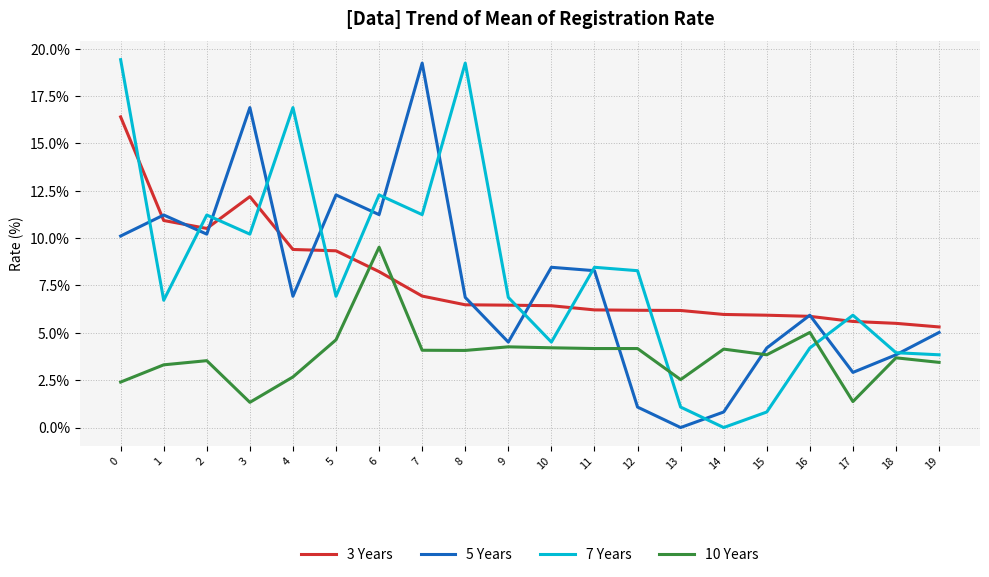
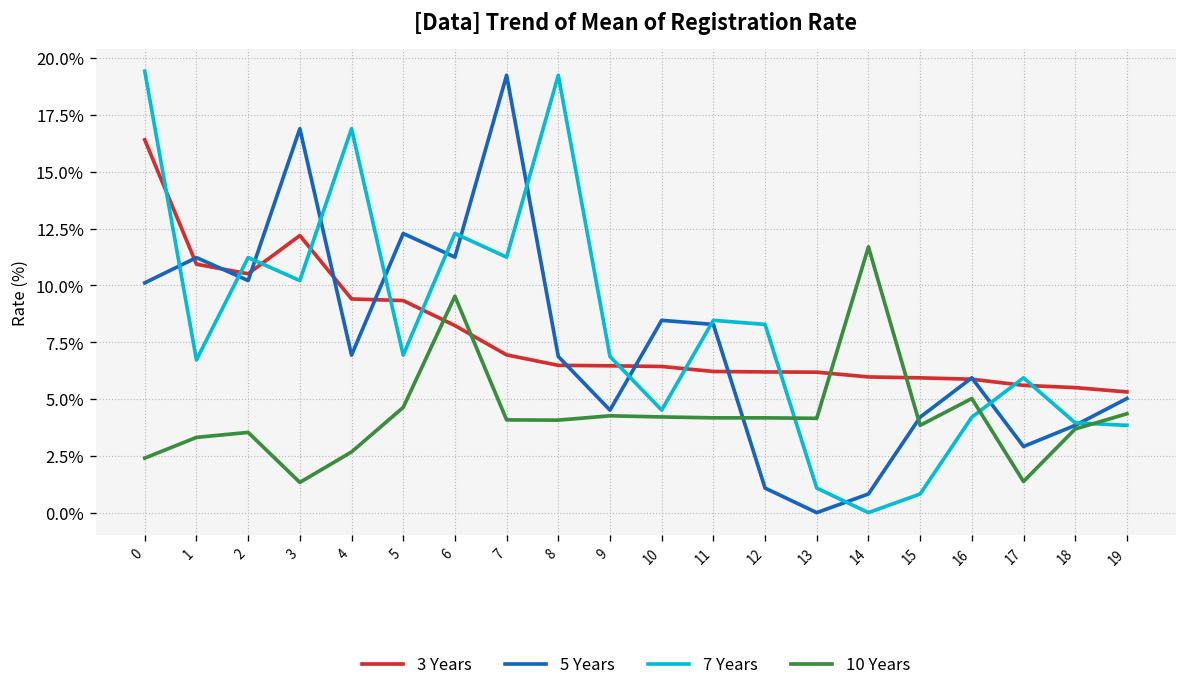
  {
    "3 Years": {
      "0": "16.4%",
      "1": "10.9%",
      "2": "10.5%",
      "3": "12.2%",
      "4": "9.4%",
      "5": "9.3%",
      "6": "8.2%",
      "7": "6.9%",
      "8": "6.5%",
      "9": "6.5%",
      "10": "6.4%",
      "11": "6.2%",
      "12": "6.2%",
      "13": "6.2%",
      "14": "6.0%",
      "15": "5.9%",
      "17": "5.6%",
      "18": "5.5%",
      "19": "5.3%"
    },
    "5 Years": {
      "0": "10.1%",
      "1": "11.2%",
      "2": "10.2%",
      "3": "16.9%",
      "4": "6.9%",
      "5": "12.3%",
      "6": "11.2%",
      "7": "19.2%",
      "8": "6.9%",
      "9": "4.5%",
      "10": "8.5%",
      "11": "8.3%",
      "12": "1.1%",
      "13": "0.0%",
      "14": "0.8%",
      "15": "4.2%",
      "17": "2.9%",
      "19": "5.0%"
    },
    "7 Years": {
      "0": "19.4%",
      "1": "6.7%",
      "2": "11.2%",
      "3": "10.2%",
      "4": "16.9%",
      "5": "6.9%",
      "6": "12.3%",
      "7": "11.2%",
      "8": "19.2%",
      "9": "6.9%",
      "10": "4.5%",
      "11": "8.5%",
      "12": "8.3%",
      "13": "1.1%",
      "14": "0.0%",
      "15": "0.8%",
      "16": "4.2%",
      "17": "5.9%",
      "19": "3.8%"
    },
    "10 Years": {
      "0": "2.4%",
      "1": "3.3%",
      "2": "3.5%",
      "3": "1.3%",
      "4": "2.7%",
      "5": "4.6%",
      "6": "9.5%",
      "7": "4.1%",
      "8": "4.1%",
      "9": "4.3%",
      "10": "4.2%",
      "11": "4.2%",
      "12": "4.2%",
-     "13": "2.5%",
-     "14": "4.1%",
+     "13": "4.2%",
+     "14": "11.7%",
      "15": "3.8%",
      "16": "5.0%",
      "17": "1.4%",
      "18": "3.7%",
-     "19": "3.4%"
+     "19": "4.4%"
    }
  }
